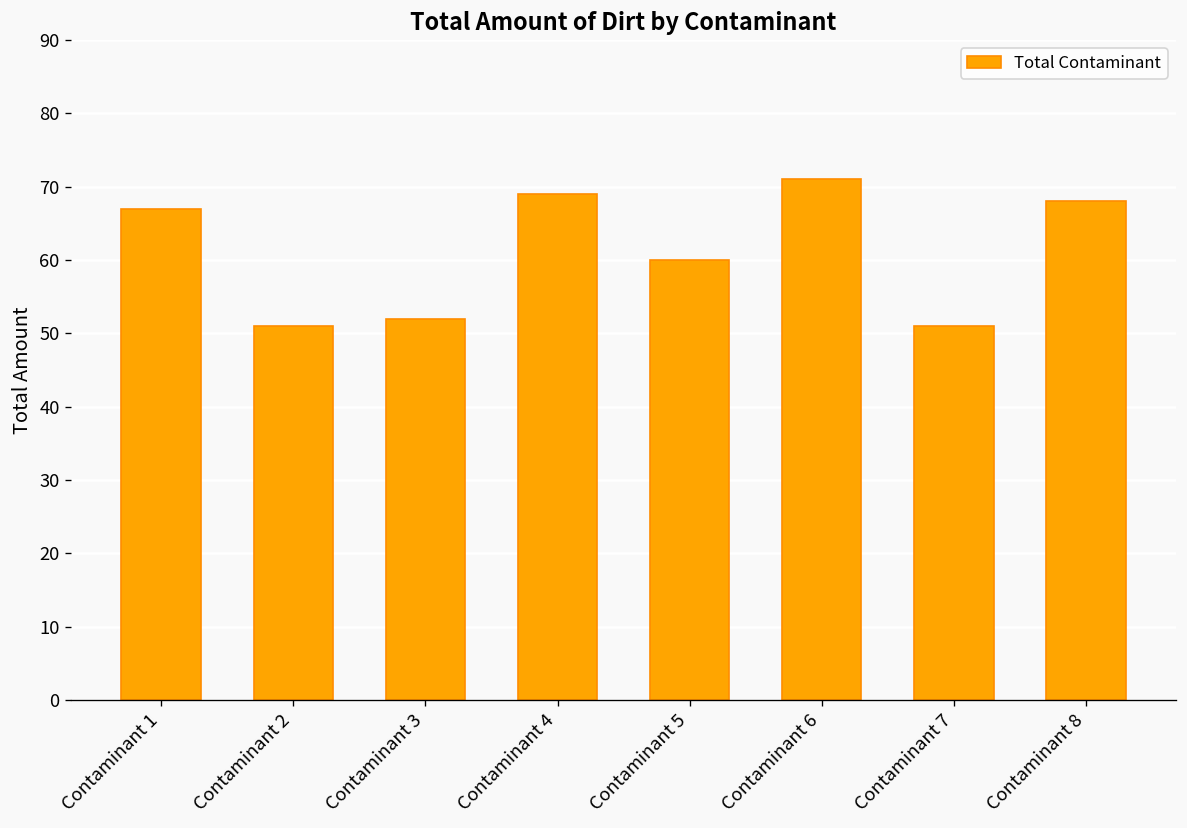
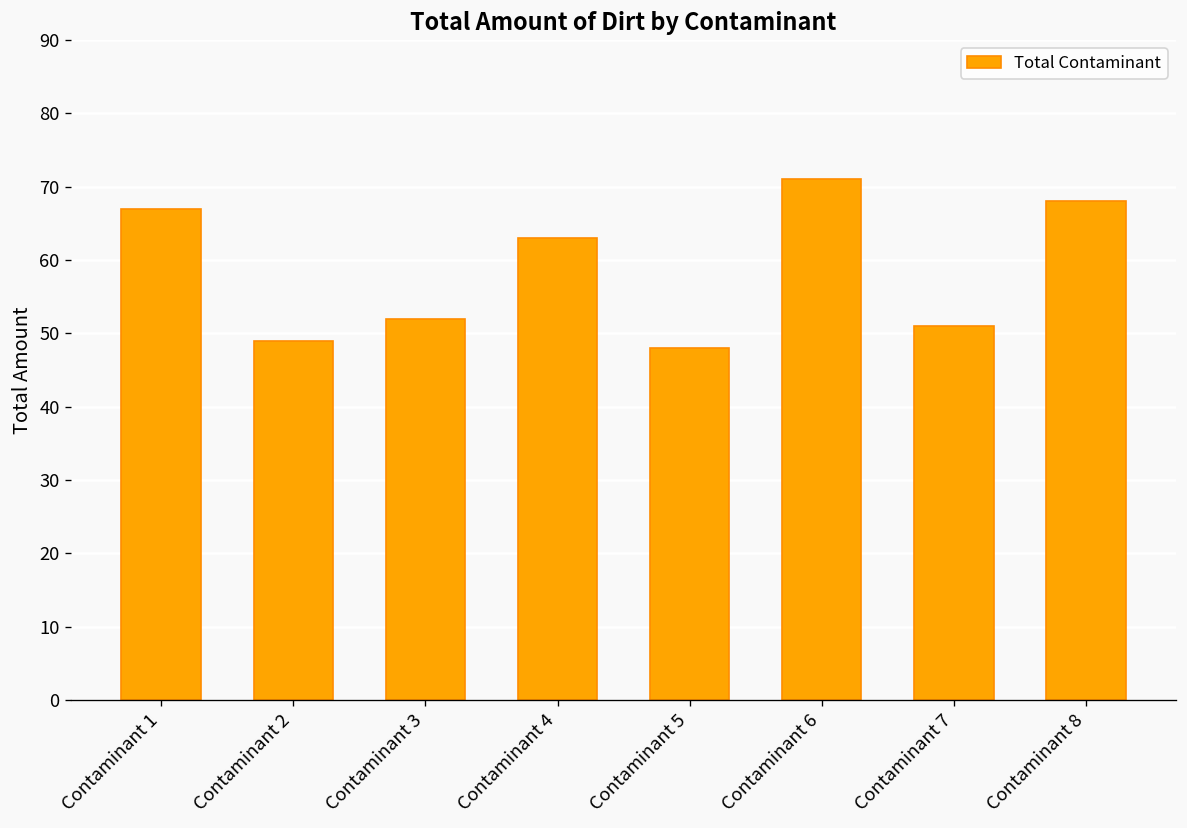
  {
    "Contaminant 1": 67,
-   "Contaminant 2": 51,
+   "Contaminant 2": 49,
    "Contaminant 3": 52,
-   "Contaminant 4": 69,
-   "Contaminant 5": 60,
+   "Contaminant 4": 63,
+   "Contaminant 5": 48,
    "Contaminant 6": 71,
    "Contaminant 7": 51,
    "Contaminant 8": 68
  }
